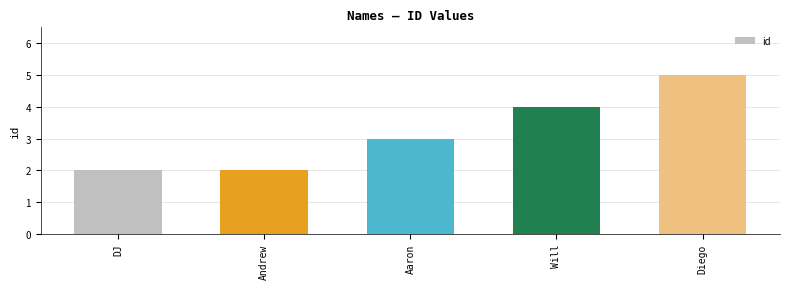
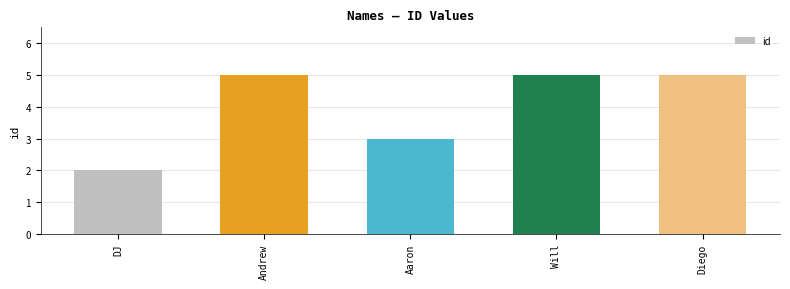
  {
    "DJ": 2,
-   "Andrew": 2,
+   "Andrew": 5,
    "Aaron": 3,
-   "Will": 4,
+   "Will": 5,
    "Diego": 5
  }
